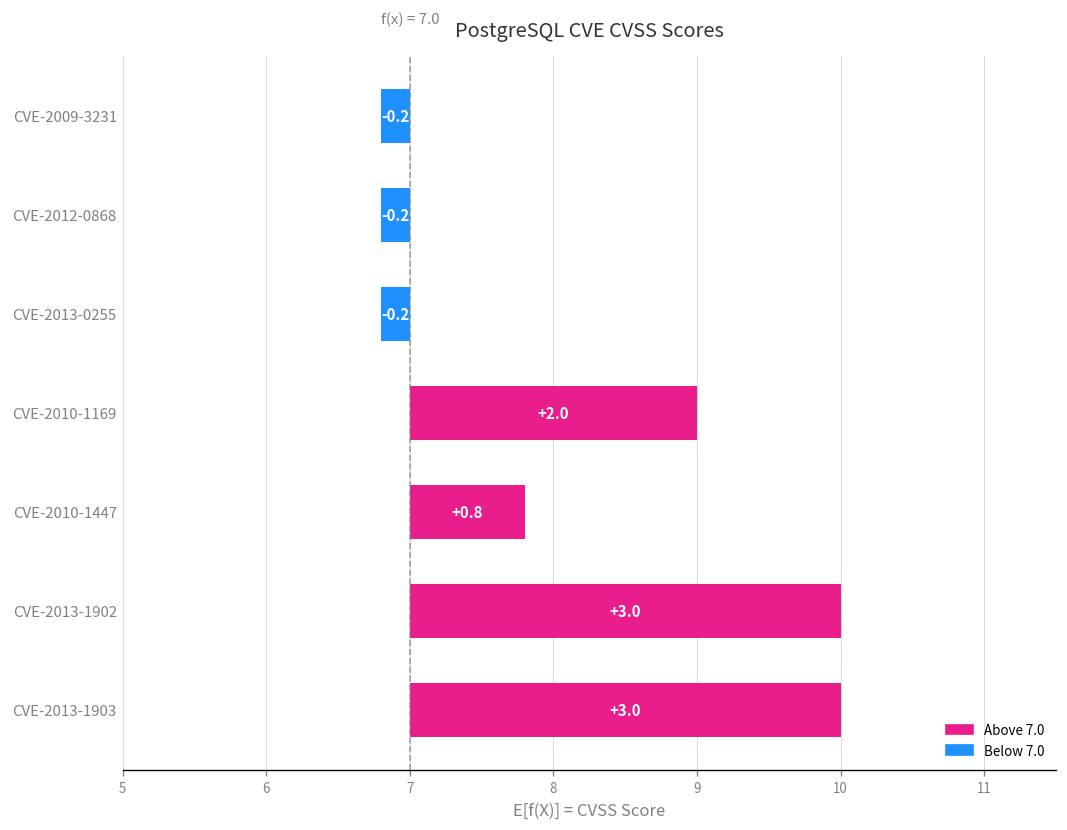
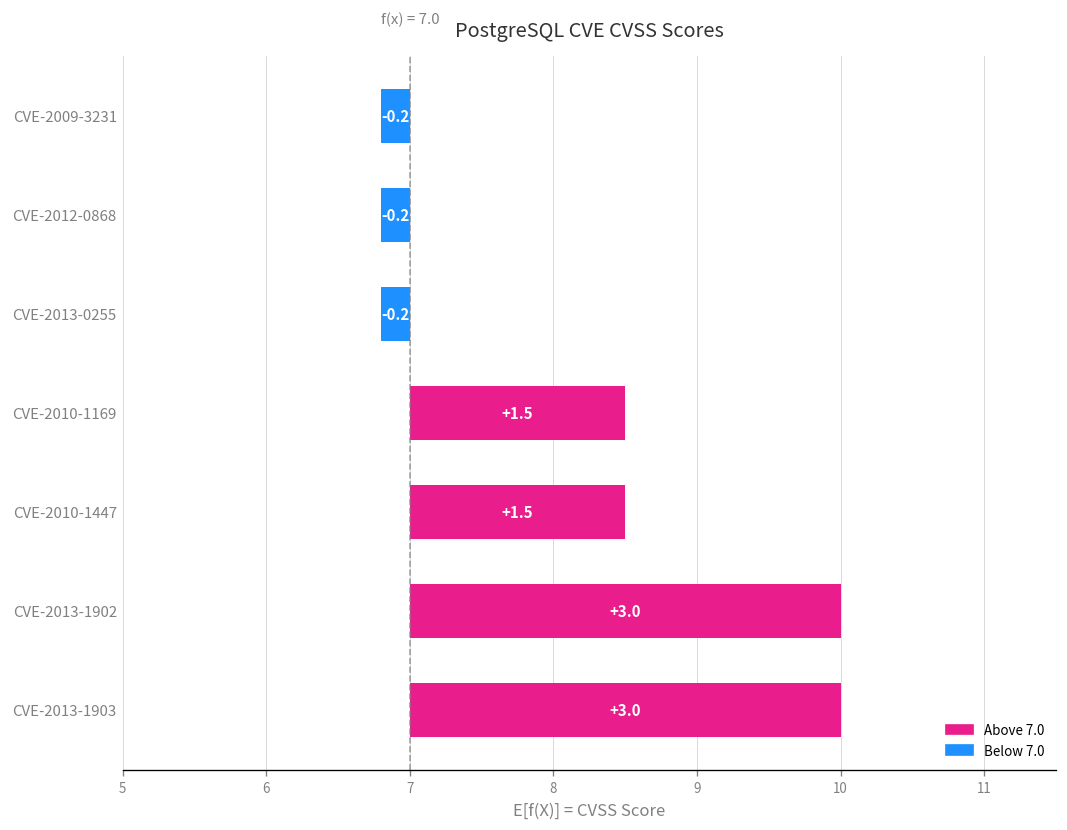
  {
    "CVE-2009-3231": "-0.2",
    "CVE-2012-0868": "-0.2",
    "CVE-2013-0255": "-0.2",
-   "CVE-2010-1169": "+2.0",
-   "CVE-2010-1447": "+0.8",
+   "CVE-2010-1169": "+1.5",
+   "CVE-2010-1447": "+1.5",
    "CVE-2013-1902": "+3.0",
    "CVE-2013-1903": "+3.0"
  }
